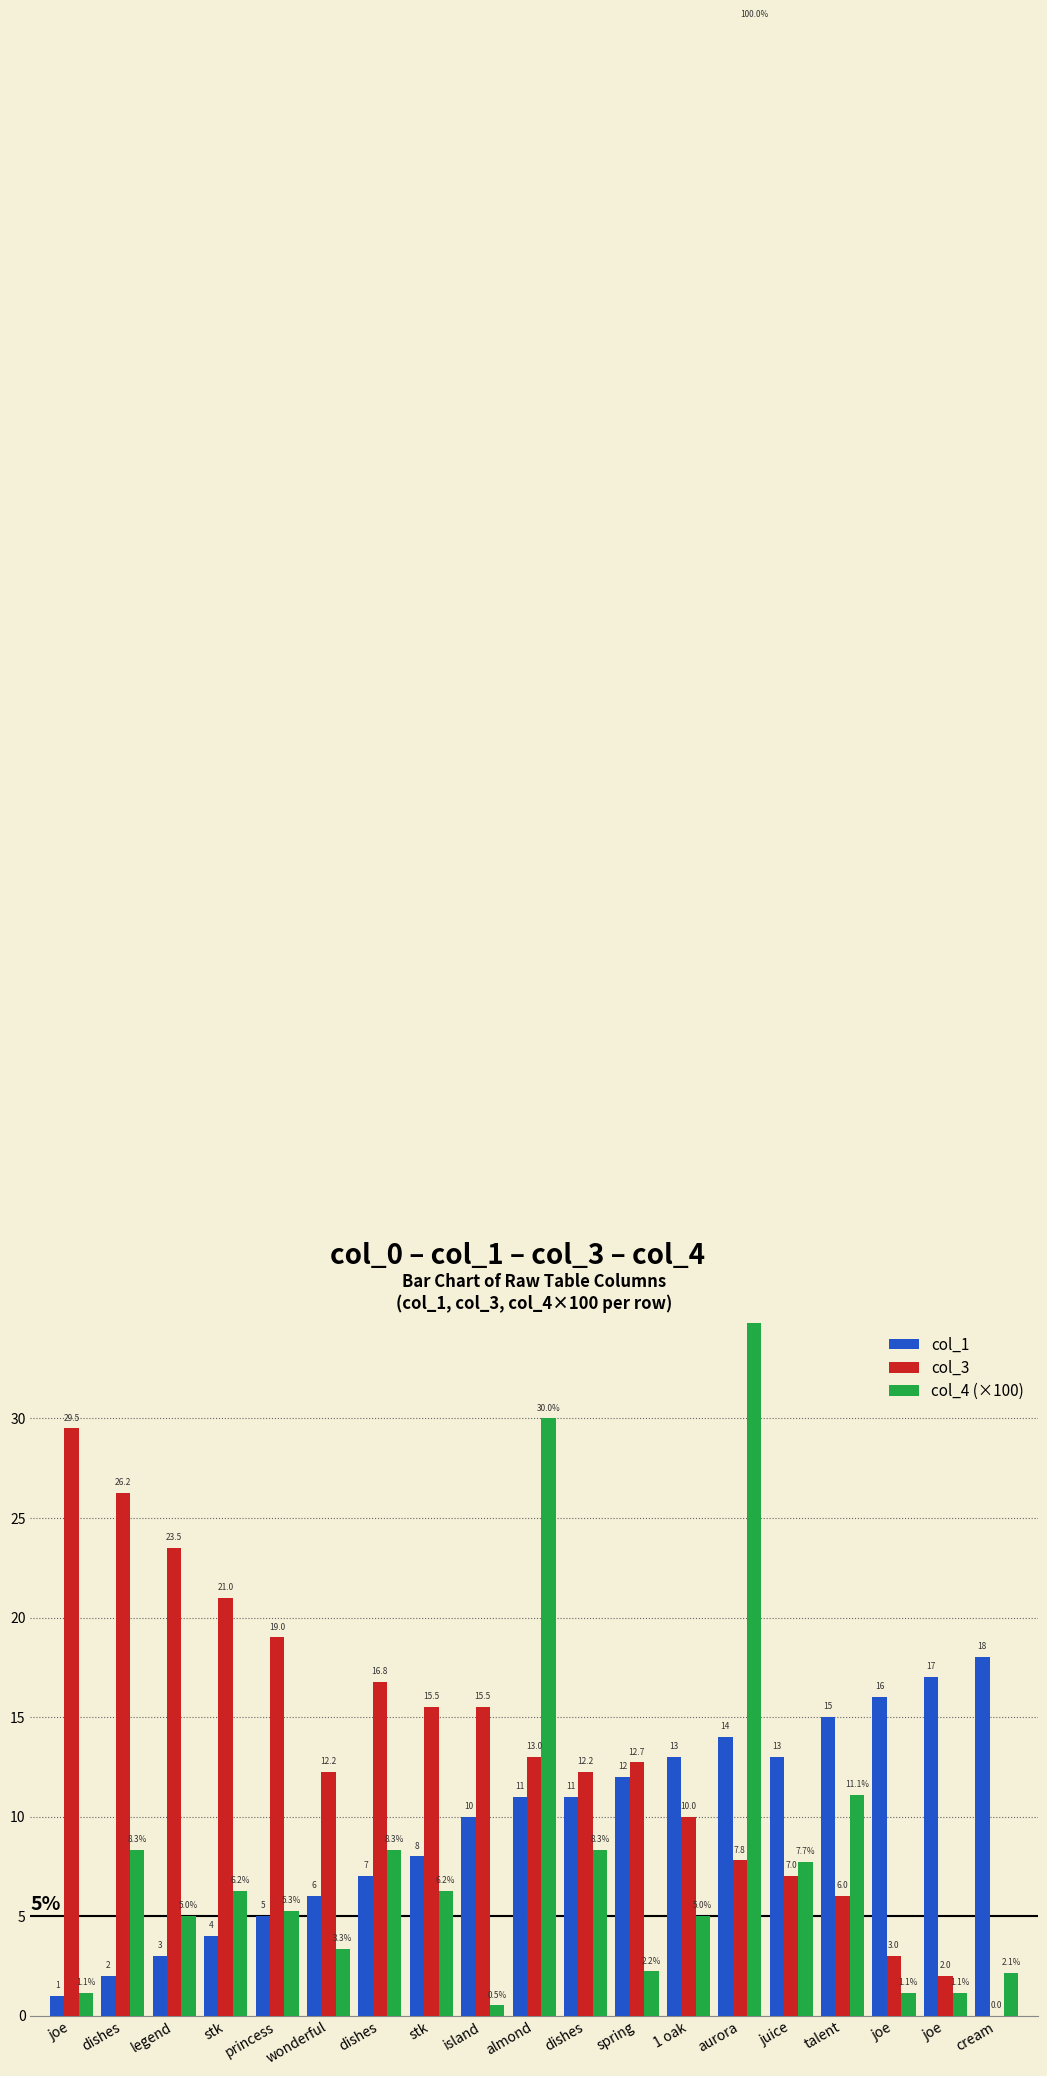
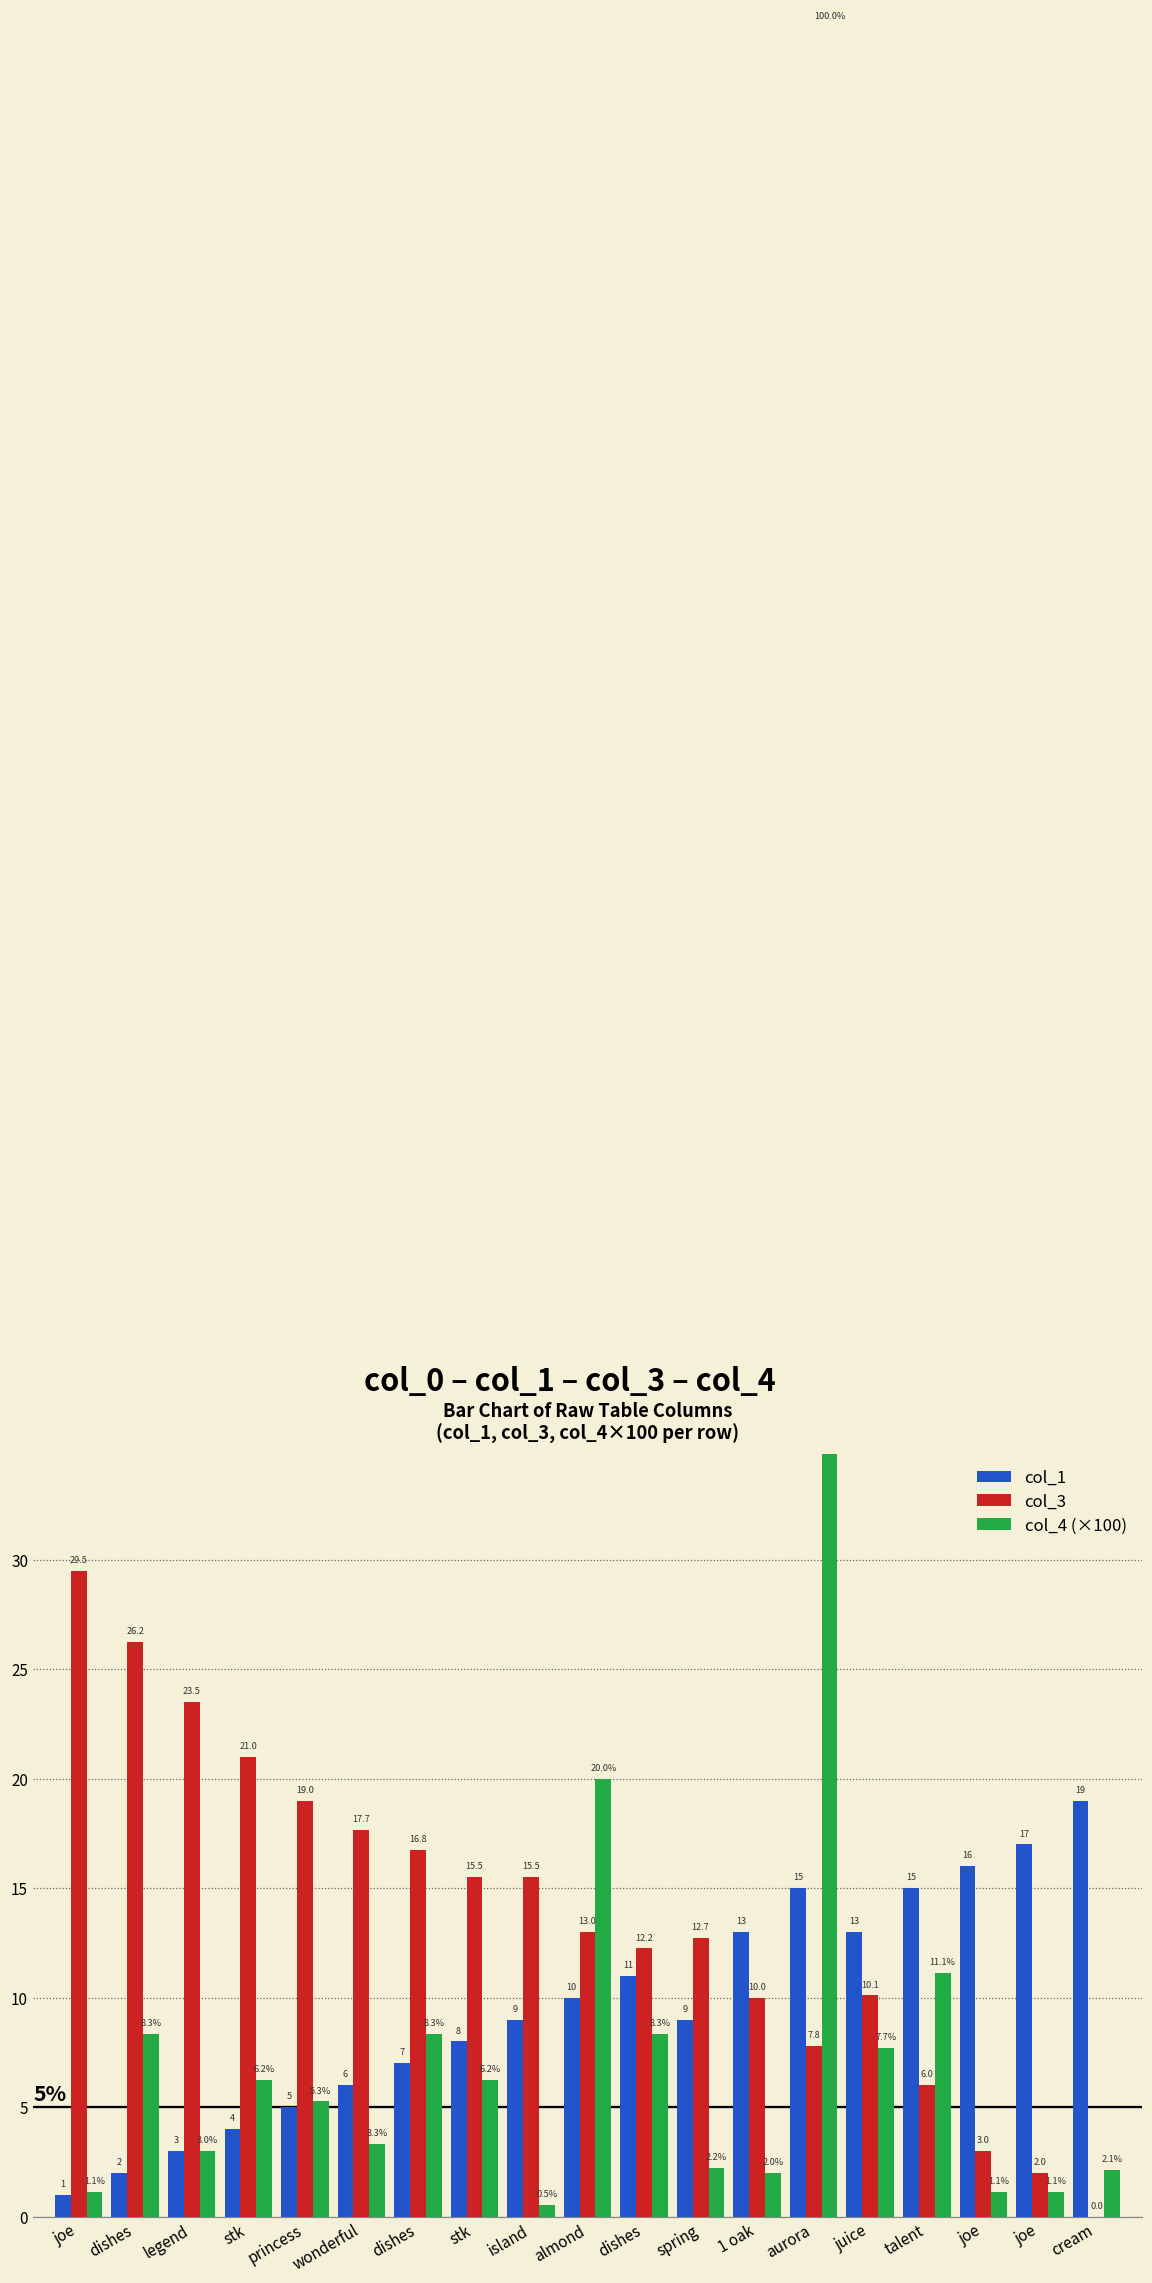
  {
    "col_1": {
      "legend": "3",
      "princess": "5",
      "wonderful": "6",
-     "island": "10",
-     "almond": "11",
-     "spring": "12",
+     "island": "9",
+     "almond": "10",
+     "spring": "9",
      "1 oak": "13",
-     "aurora": "14",
+     "aurora": "15",
      "juice": "13",
      "talent": "15",
-     "cream": "18"
+     "cream": "19"
    },
    "col_3": {
      "legend": "23.5",
      "princess": "19.0",
-     "wonderful": "12.2",
+     "wonderful": "17.7",
      "island": "15.5",
      "almond": "13.0",
      "spring": "12.7",
      "1 oak": "10.0",
      "aurora": "7.8",
-     "juice": "7.0",
+     "juice": "10.1",
      "talent": "6.0",
      "cream": "0.0"
    },
    "col_4 (×100)": {
-     "legend": "5.0%",
+     "legend": "3.0%",
      "princess": "5.3%",
      "wonderful": "3.3%",
      "island": "0.5%",
-     "almond": "30.0%",
+     "almond": "20.0%",
      "spring": "2.2%",
-     "1 oak": "5.0%",
+     "1 oak": "2.0%",
      "juice": "7.7%",
      "talent": "11.1%",
      "cream": "2.1%"
    }
  }
